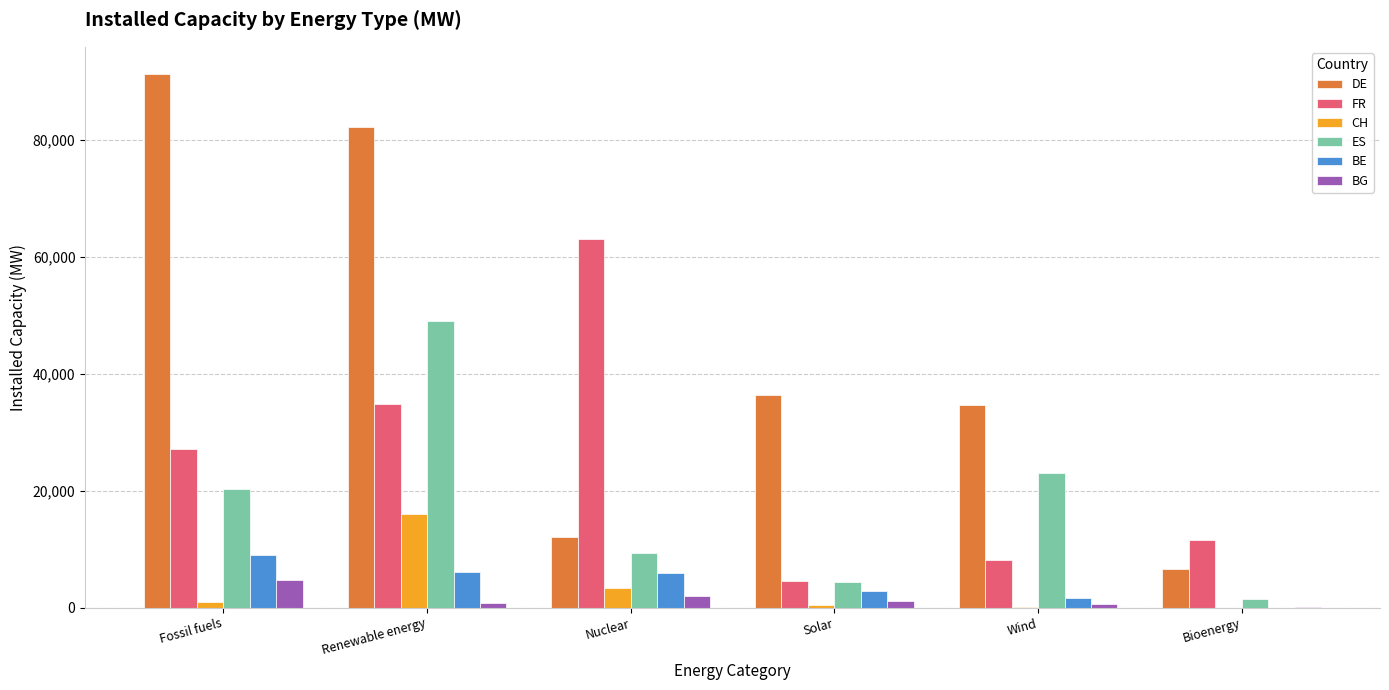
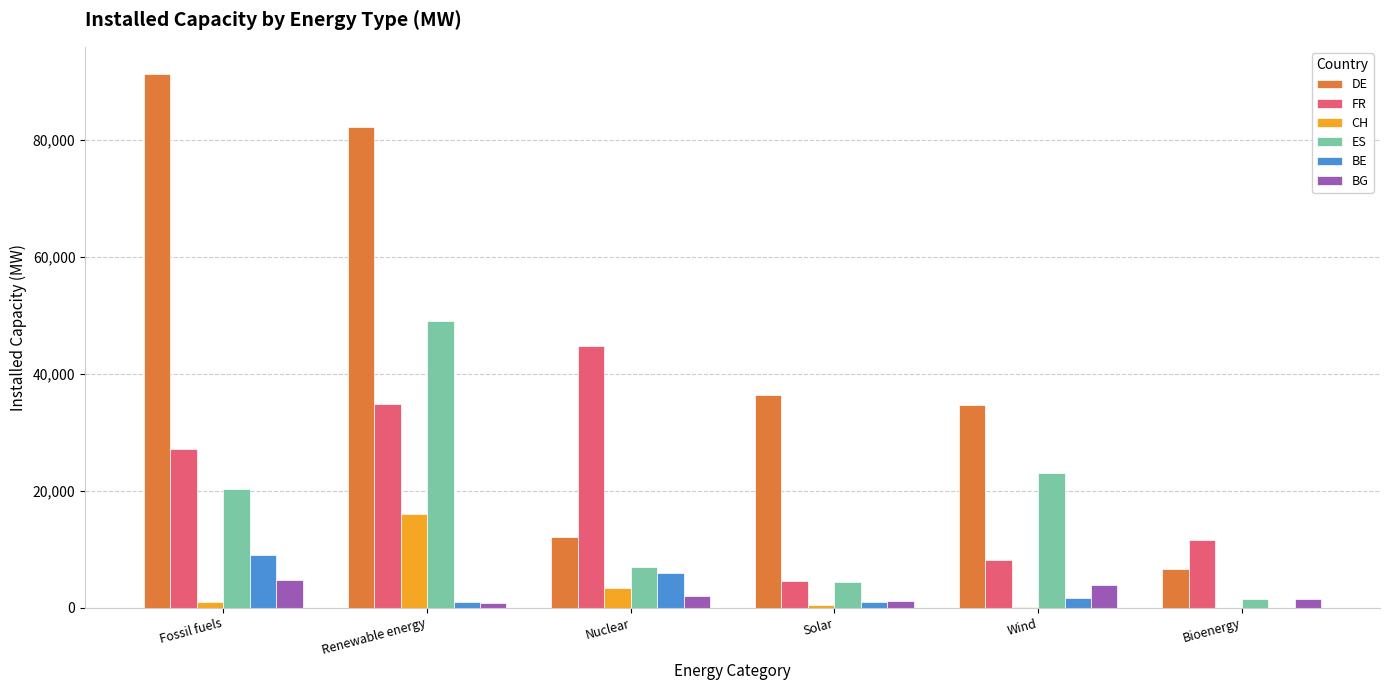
  {
    "FR": {
      "Fossil fuels": "27,000",
      "Renewable energy": "35,000",
-     "Nuclear": "63,000",
+     "Nuclear": "45,000",
      "Solar": "5,000",
      "Wind": "8,000",
      "Bioenergy": "12,000"
    },
    "ES": {
      "Fossil fuels": "20,000",
      "Renewable energy": "49,000",
-     "Nuclear": "9,000",
+     "Nuclear": "7,000",
      "Solar": "4,000",
      "Wind": "23,000",
      "Bioenergy": "1,000"
    },
    "BE": {
      "Fossil fuels": "9,000",
-     "Renewable energy": "6,000",
+     "Renewable energy": "1,000",
      "Nuclear": "6,000",
-     "Solar": "3,000",
+     "Solar": "1,000",
      "Wind": "2,000",
      "Bioenergy": "0"
    },
    "BG": {
      "Fossil fuels": "5,000",
      "Renewable energy": "1,000",
      "Nuclear": "2,000",
      "Solar": "1,000",
-     "Wind": "1,000",
-     "Bioenergy": "0"
+     "Wind": "4,000",
+     "Bioenergy": "1,000"
    }
  }
